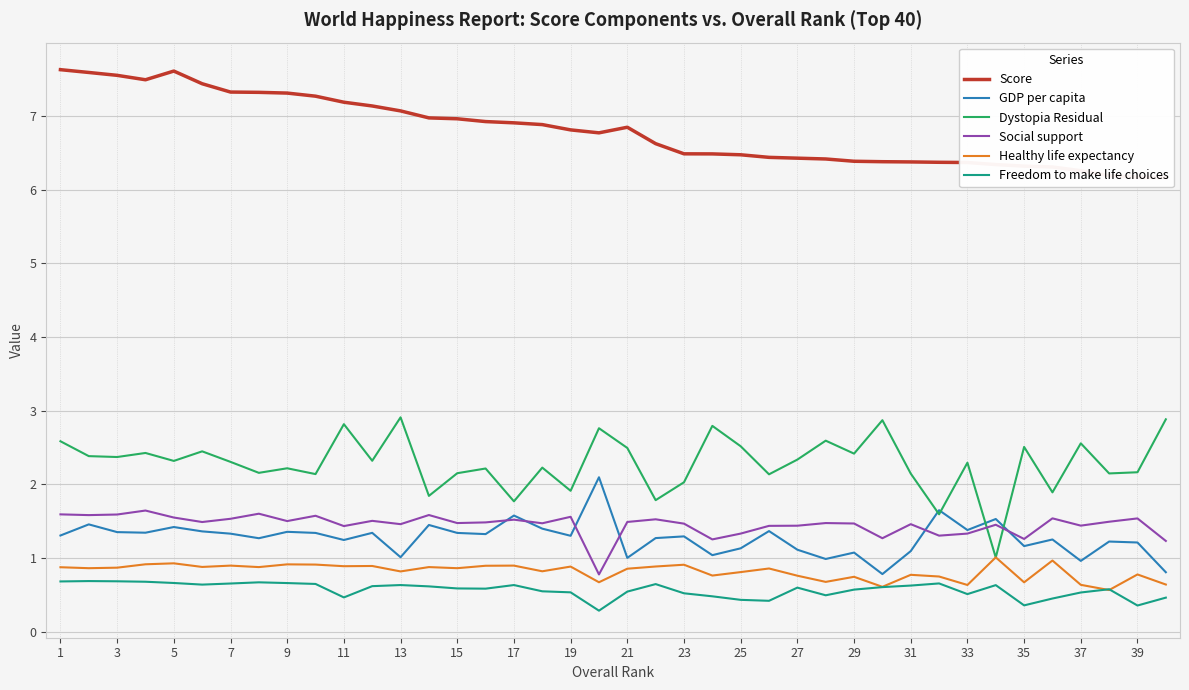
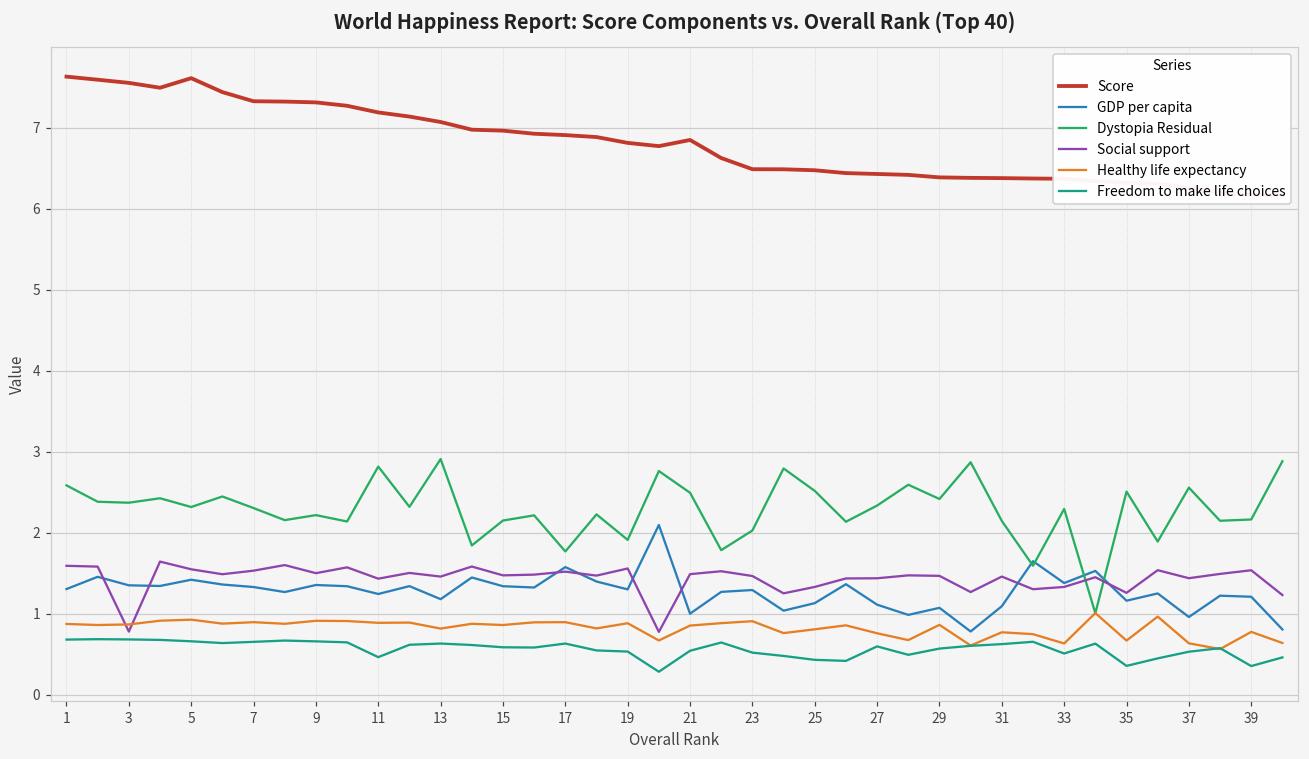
  {
    "Score": {
      "1": 7.6,
      "3": 7.6,
      "5": 7.6,
      "7": 7.3,
      "9": 7.3,
      "11": 7.2,
      "13": 7.1,
      "15": 7.0,
      "17": 6.9,
      "19": 6.8,
      "21": 6.9,
      "23": 6.5,
      "25": 6.5,
      "27": 6.4,
      "29": 6.4,
      "31": 6.4
    },
    "GDP per capita": {
      "1": 1.3,
      "3": 1.4,
      "5": 1.4,
      "7": 1.3,
      "9": 1.4,
      "11": 1.2,
-     "13": 1.0,
+     "13": 1.2,
      "15": 1.3,
      "17": 1.6,
      "19": 1.3,
      "21": 1.0,
      "23": 1.3,
      "25": 1.1,
      "27": 1.1,
      "29": 1.1,
      "31": 1.1,
      "33": 1.4,
      "35": 1.2,
      "37": 1.0,
      "39": 1.2
    },
    "Social support": {
      "1": 1.6,
-     "3": 1.6,
+     "3": 0.8,
      "5": 1.5,
      "7": 1.5,
      "9": 1.5,
      "11": 1.4,
      "13": 1.5,
      "15": 1.5,
      "17": 1.5,
      "19": 1.6,
      "21": 1.5,
      "23": 1.5,
      "25": 1.3,
      "27": 1.4,
      "29": 1.5,
      "31": 1.5,
      "33": 1.3,
      "35": 1.3,
      "37": 1.4,
      "39": 1.5
    },
    "Healthy life expectancy": {
      "1": 0.9,
      "3": 0.9,
      "5": 0.9,
      "7": 0.9,
      "9": 0.9,
      "11": 0.9,
      "13": 0.8,
      "15": 0.9,
      "17": 0.9,
      "19": 0.9,
      "21": 0.9,
      "23": 0.9,
      "25": 0.8,
      "27": 0.8,
-     "29": 0.7,
+     "29": 0.9,
      "31": 0.8,
      "33": 0.6,
      "35": 0.7,
      "37": 0.6,
      "39": 0.8
    }
  }
